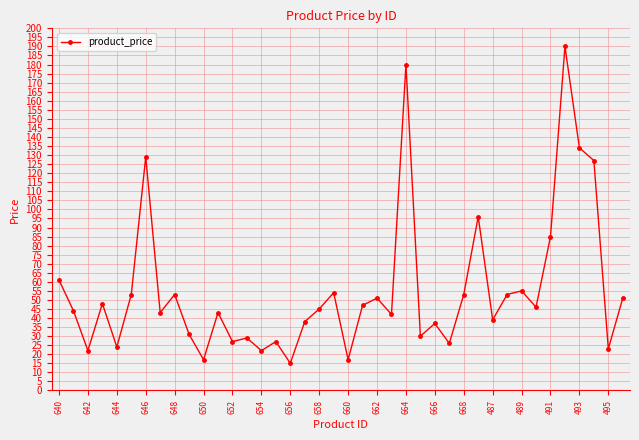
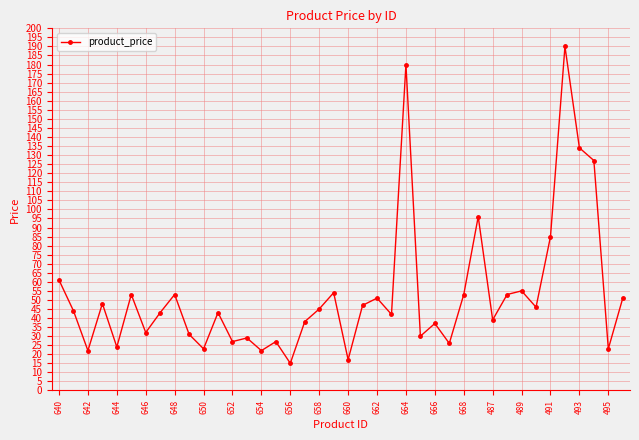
  {
    "640": 61,
    "642": 22,
    "644": 24,
-   "646": 129,
+   "646": 32,
    "648": 53,
-   "650": 17,
+   "650": 23,
    "652": 27,
    "654": 22,
    "656": 15,
    "658": 45,
    "660": 17,
    "662": 51,
    "664": 180,
    "666": 37,
    "668": 53,
    "487": 39,
    "489": 55,
    "491": 85,
    "493": 134,
    "495": 23
  }
